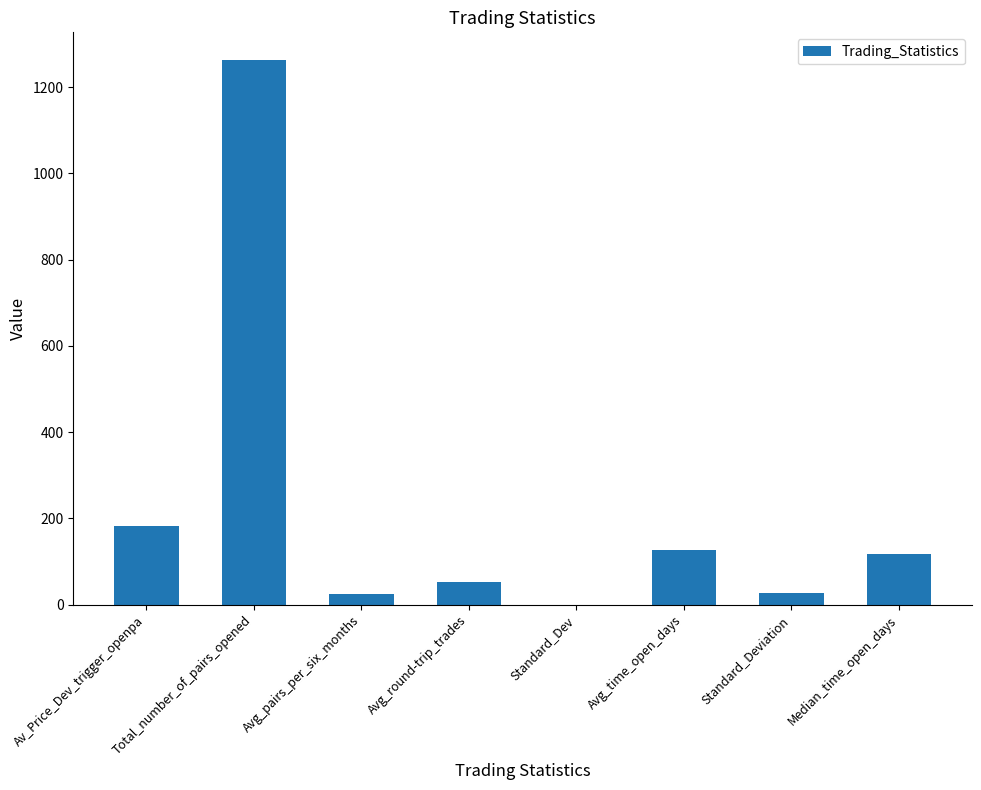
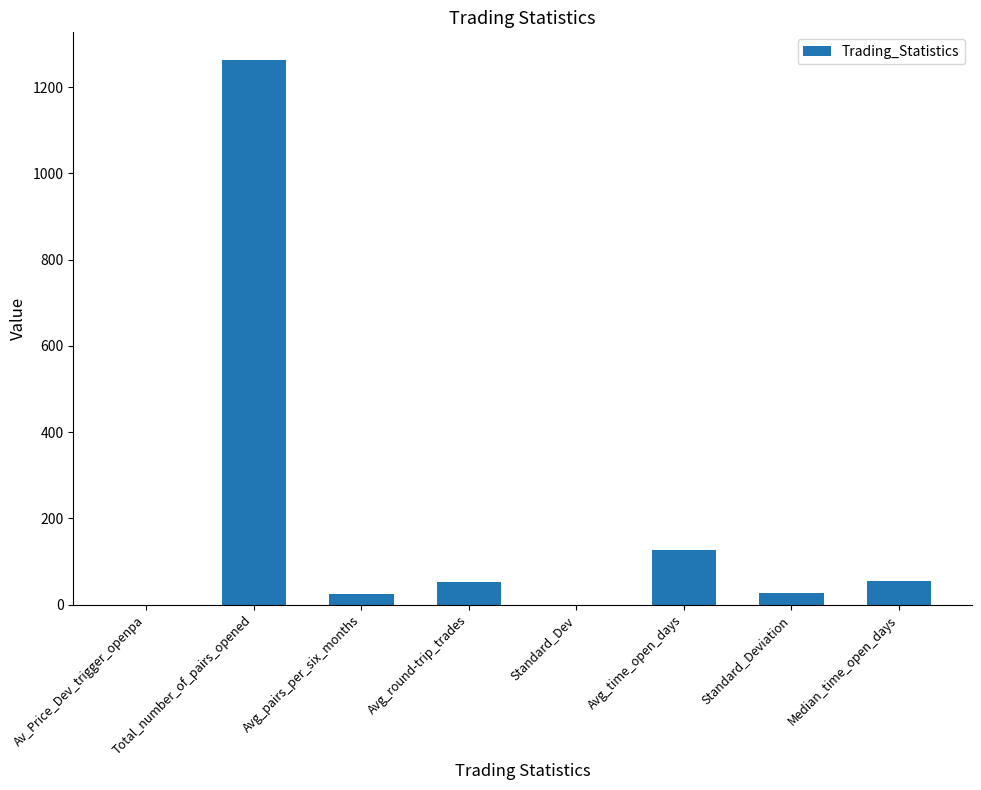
  {
-   "Av_Price_Dev_trigger_openpa": 180,
+   "Av_Price_Dev_trigger_openpa": 0,
    "Total_number_of_pairs_opened": 1260,
    "Avg_pairs_per_six_months": 30,
    "Avg_round-trip_trades": 50,
    "Avg_time_open_days": 130,
    "Standard_Deviation": 30,
-   "Median_time_open_days": 120
+   "Median_time_open_days": 60
  }
